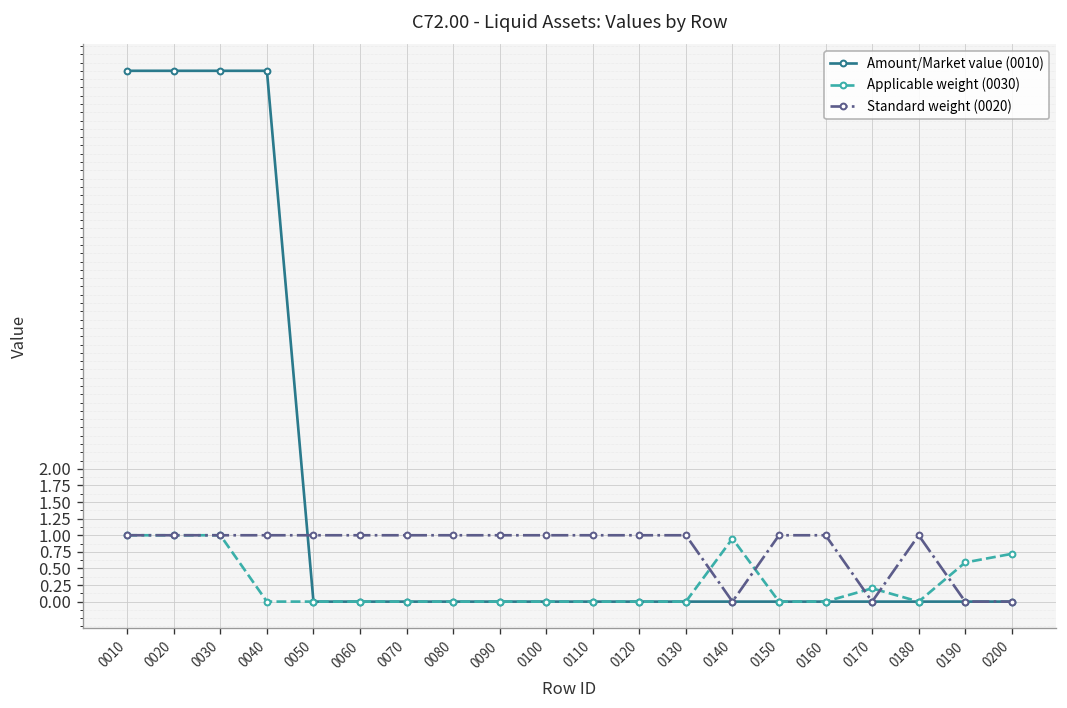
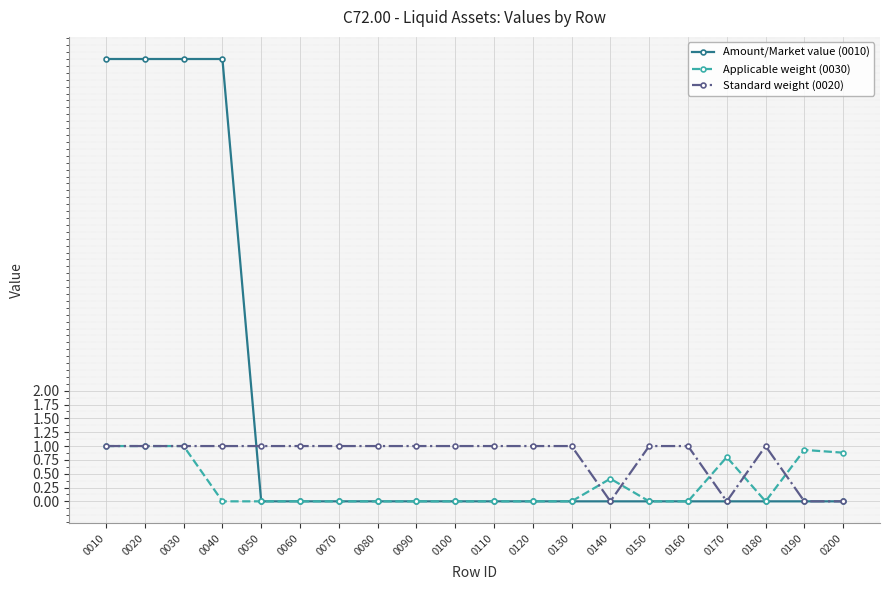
  {
    "Applicable weight (0030)": {
      "0040": 0.0,
-     "0140": 1.0,
-     "0170": 0.2,
-     "0190": 0.6,
-     "0200": 0.7
+     "0140": 0.4,
+     "0170": 0.8,
+     "0190": 0.9,
+     "0200": 0.9
    }
  }
